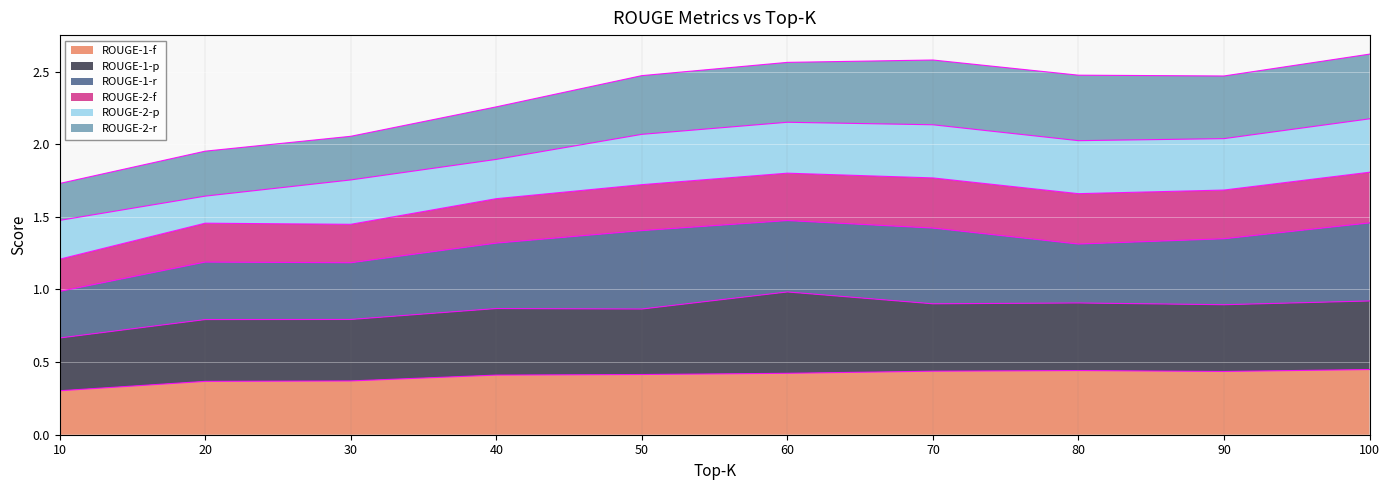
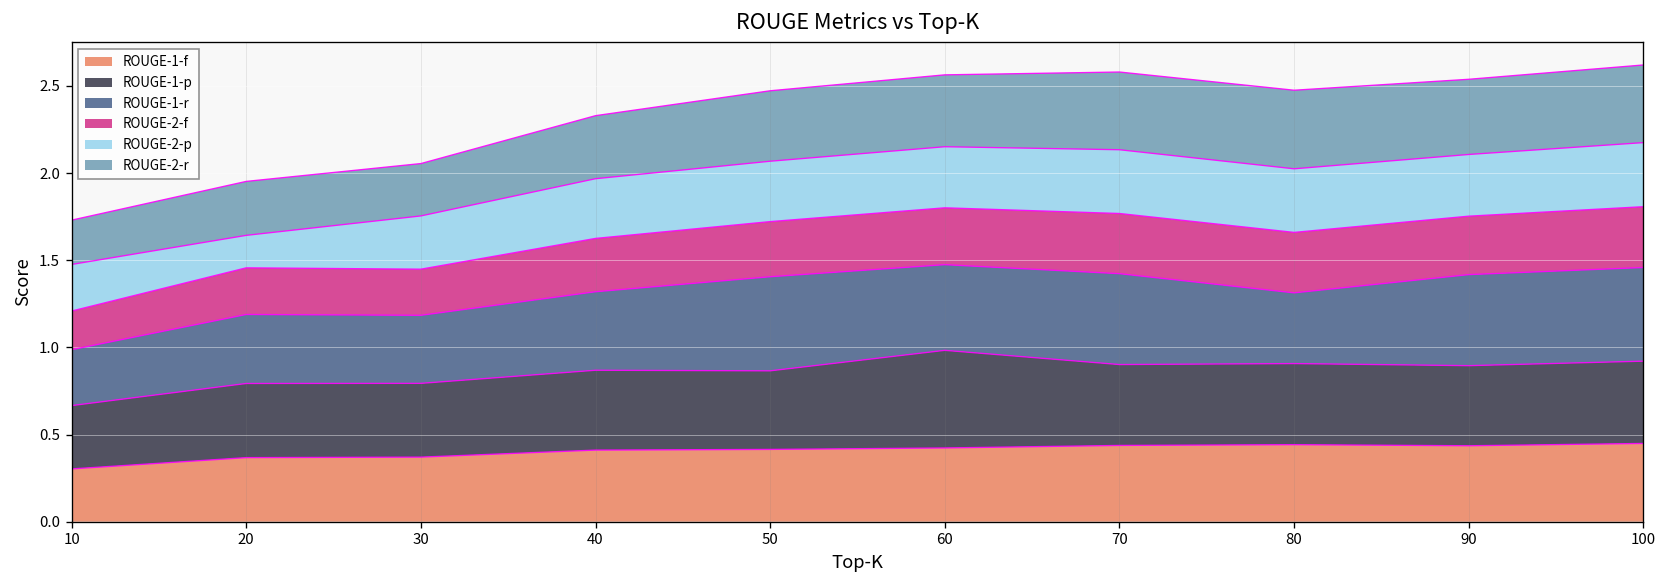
  {
    "ROUGE-1-f": {
      "10": 0.30,
      "20": 0.37,
      "30": 0.37,
      "40": 0.41,
      "50": 0.41,
      "60": 0.42,
      "70": 0.44,
      "80": 0.44,
      "90": 0.44,
      "100": 0.45
    },
    "ROUGE-1-p": {
      "10": 0.36,
      "20": 0.43,
      "30": 0.42,
      "40": 0.46,
      "50": 0.45,
      "60": 0.56,
      "70": 0.46,
      "80": 0.47,
      "90": 0.46,
      "100": 0.47
    },
    "ROUGE-1-r": {
      "10": 0.32,
      "20": 0.40,
      "30": 0.39,
      "40": 0.45,
      "50": 0.54,
      "60": 0.49,
      "70": 0.52,
      "80": 0.41,
-     "90": 0.45,
+     "90": 0.52,
      "100": 0.54
    },
    "ROUGE-2-f": {
      "10": 0.22,
      "20": 0.27,
      "30": 0.26,
      "40": 0.31,
      "50": 0.32,
      "60": 0.33,
      "70": 0.35,
      "80": 0.35,
      "90": 0.34,
      "100": 0.35
    },
    "ROUGE-2-p": {
      "10": 0.27,
      "20": 0.19,
      "30": 0.31,
-     "40": 0.27,
+     "40": 0.34,
      "50": 0.35,
      "60": 0.35,
      "70": 0.37,
      "80": 0.36,
      "90": 0.35,
      "100": 0.37
    },
    "ROUGE-2-r": {
      "10": 0.25,
      "20": 0.31,
      "30": 0.30,
      "40": 0.36,
      "50": 0.40,
      "60": 0.41,
      "70": 0.45,
      "80": 0.45,
      "90": 0.43,
      "100": 0.45
    }
  }
